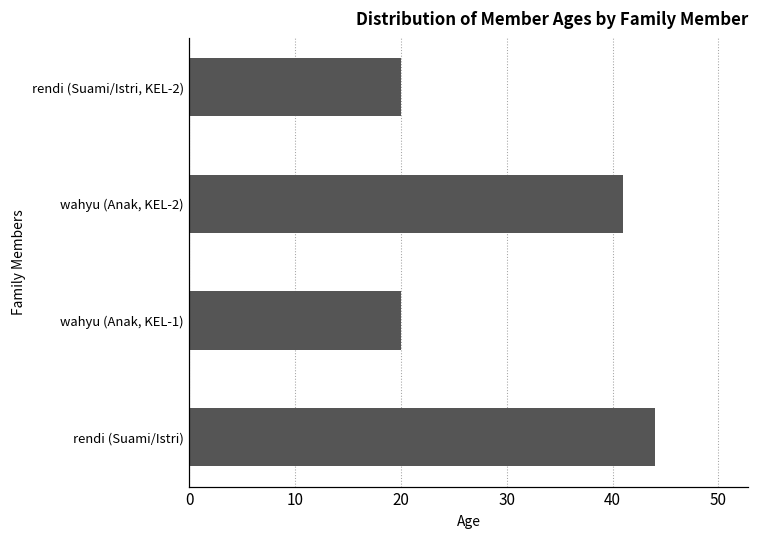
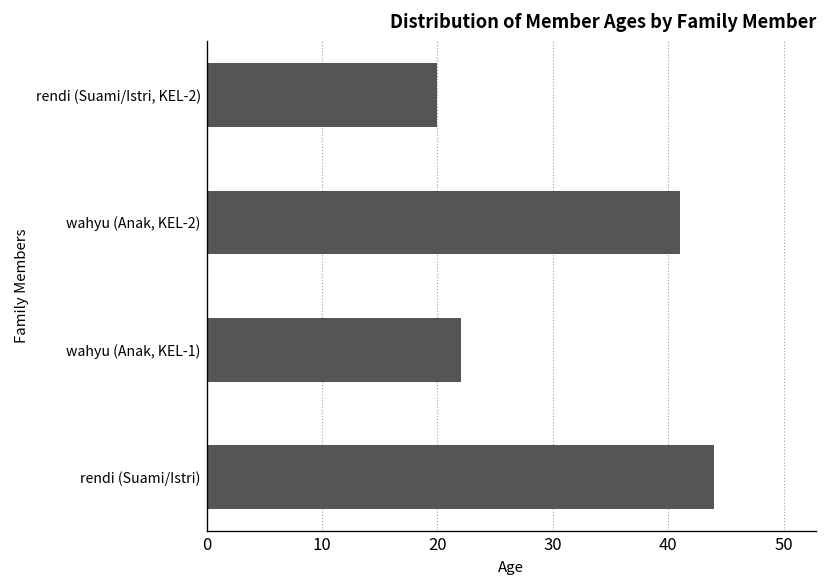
  {
    "rendi (Suami/Istri, KEL-2)": 20,
    "wahyu (Anak, KEL-2)": 41,
-   "wahyu (Anak, KEL-1)": 20,
+   "wahyu (Anak, KEL-1)": 22,
    "rendi (Suami/Istri)": 44
  }
